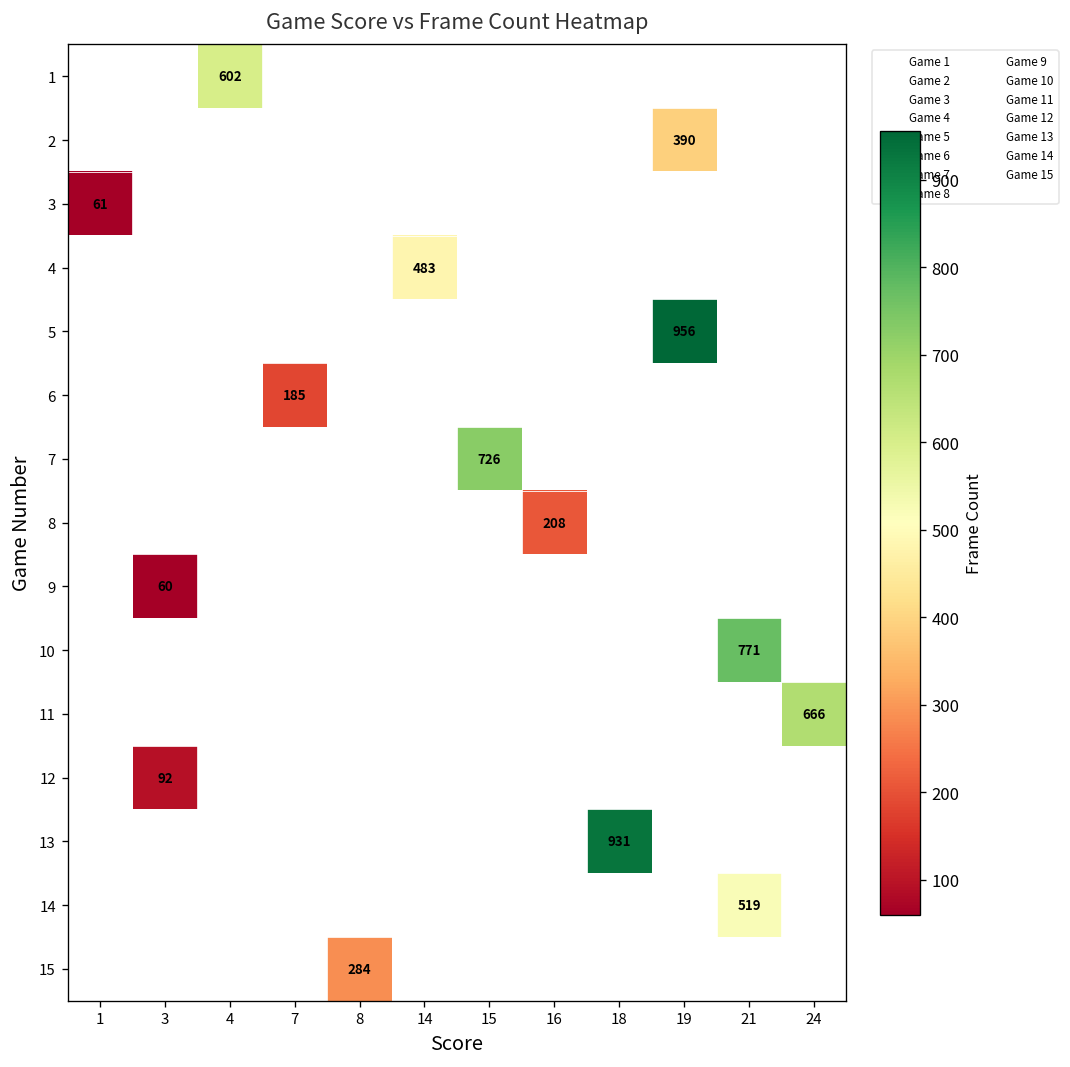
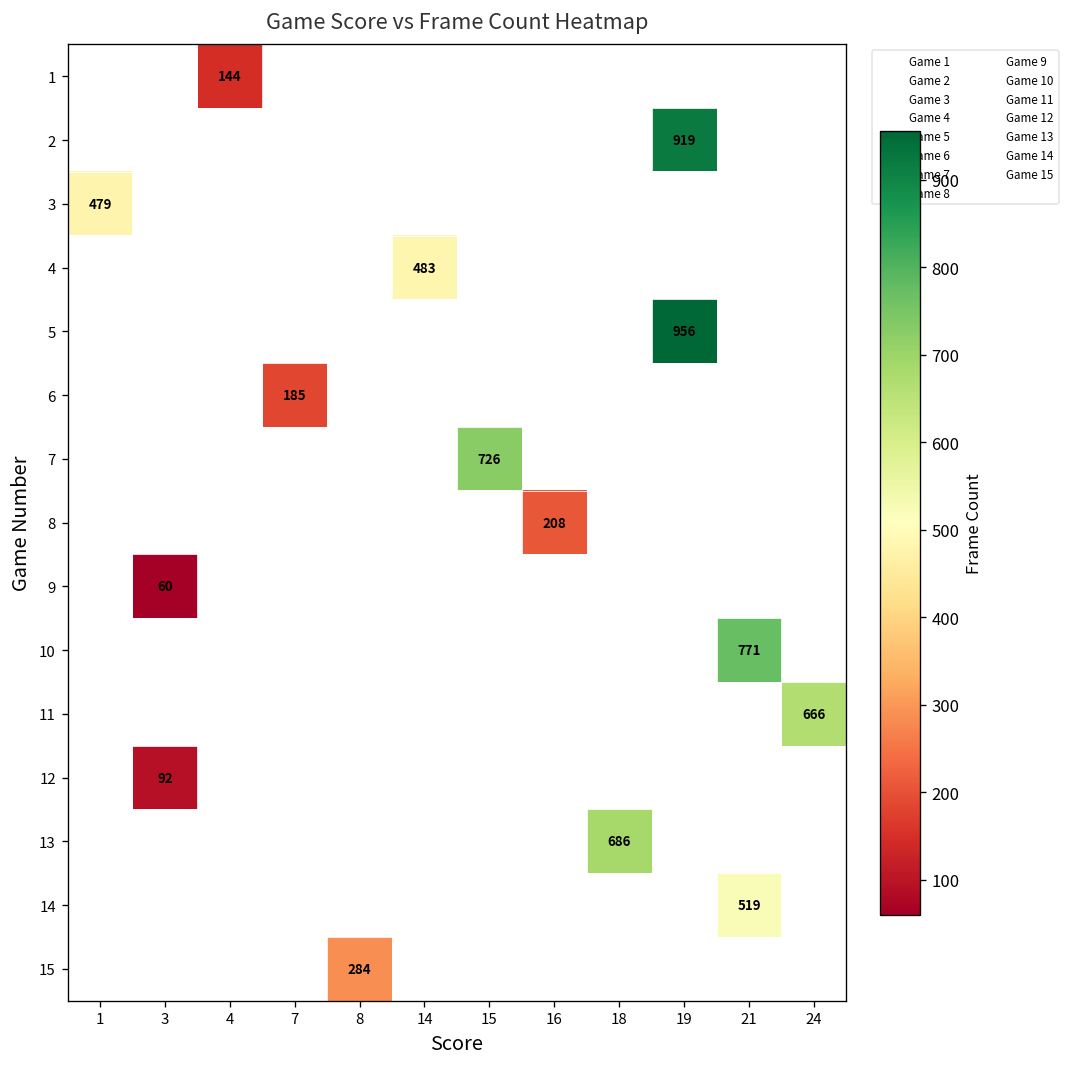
  {
    "1": {
-     "4": 602
+     "4": 144
    },
    "2": {
-     "19": 390
+     "19": 919
    },
    "3": {
-     "1": 61
+     "1": 479
    },
    "4": {
      "14": 483
    },
    "5": {
      "19": 956
    },
    "6": {
      "7": 185
    },
    "7": {
      "15": 726
    },
    "8": {
      "16": 208
    },
    "9": {
      "3": 60
    },
    "10": {
      "21": 771
    },
    "11": {
      "24": 666
    },
    "12": {
      "3": 92
    },
    "13": {
-     "18": 931
+     "18": 686
    },
    "14": {
      "21": 519
    },
    "15": {
      "8": 284
    }
  }
